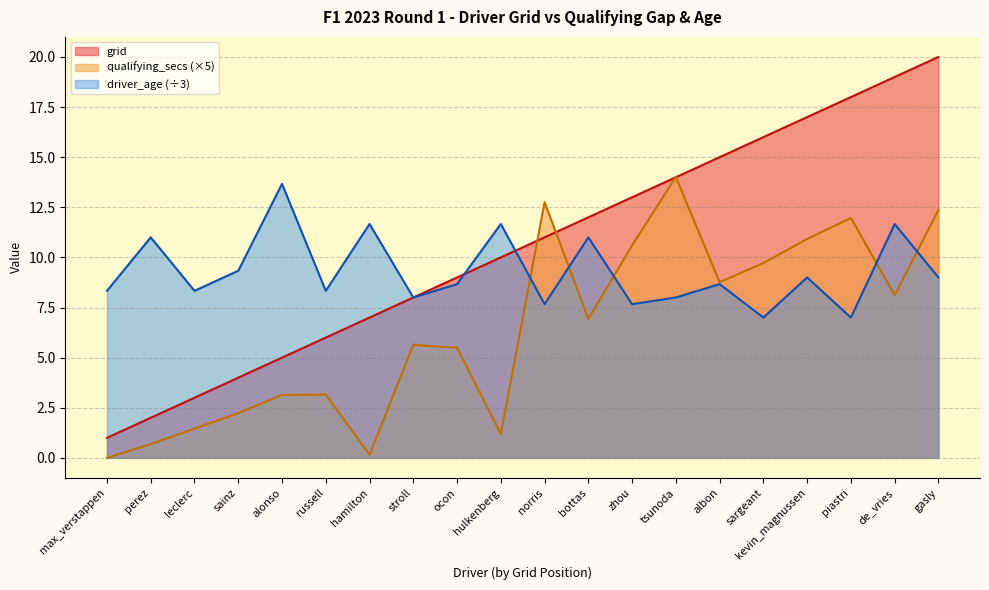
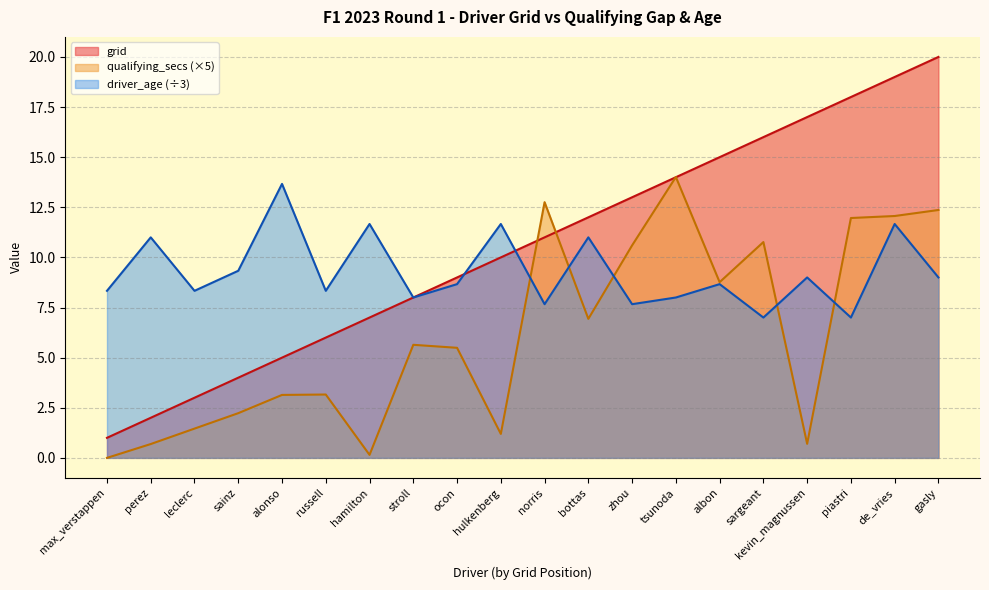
  {
    "grid": {
      "max_verstappen": 1.0,
      "perez": 2.0,
      "leclerc": 3.0,
      "sainz": 4.0,
      "alonso": 5.0,
      "russell": 6.0,
      "hamilton": 7.0,
      "ocon": 9.0,
      "hulkenberg": 10.0,
      "norris": 11.0,
      "bottas": 12.0,
      "zhou": 13.0,
      "albon": 15.0,
      "sargeant": 16.0,
      "kevin_magnussen": 17.0,
      "piastri": 18.0,
      "de_vries": 19.0,
      "gasly": 20.0
    },
    "qualifying_secs (×5)": {
      "max_verstappen": 0.0,
      "perez": 0.7,
      "leclerc": 1.5,
      "sainz": 2.2,
      "alonso": 3.1,
      "russell": 3.2,
      "hamilton": 0.2,
      "stroll": 5.6,
      "ocon": 5.5,
      "hulkenberg": 1.2,
      "norris": 12.8,
      "bottas": 6.9,
      "zhou": 10.6,
-     "sargeant": 9.7,
-     "kevin_magnussen": 10.9,
+     "sargeant": 10.8,
+     "kevin_magnussen": 0.7,
      "piastri": 12.0,
-     "de_vries": 8.1,
+     "de_vries": 12.1,
      "gasly": 12.4
    },
    "driver_age (÷3)": {
      "max_verstappen": 8.3,
      "perez": 11.0,
      "leclerc": 8.3,
      "sainz": 9.3,
      "alonso": 13.7,
      "russell": 8.3,
      "hamilton": 11.7,
      "ocon": 8.7,
      "hulkenberg": 11.7,
      "norris": 7.7,
      "bottas": 11.0,
      "zhou": 7.7,
      "tsunoda": 8.0,
      "sargeant": 7.0,
      "kevin_magnussen": 9.0,
      "piastri": 7.0,
      "de_vries": 11.7,
      "gasly": 9.0
    }
  }
